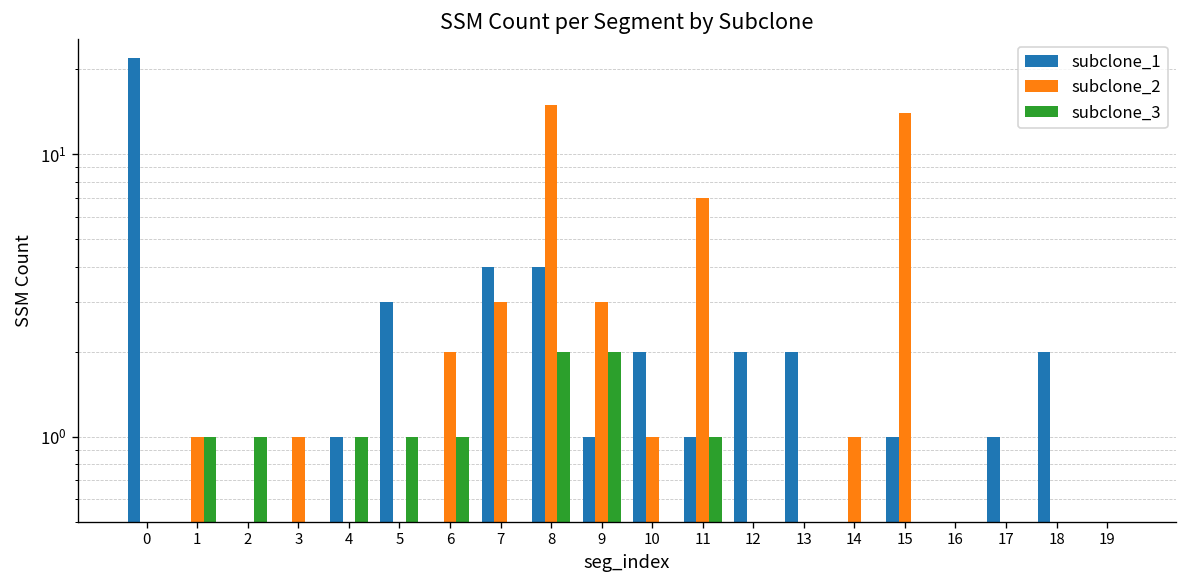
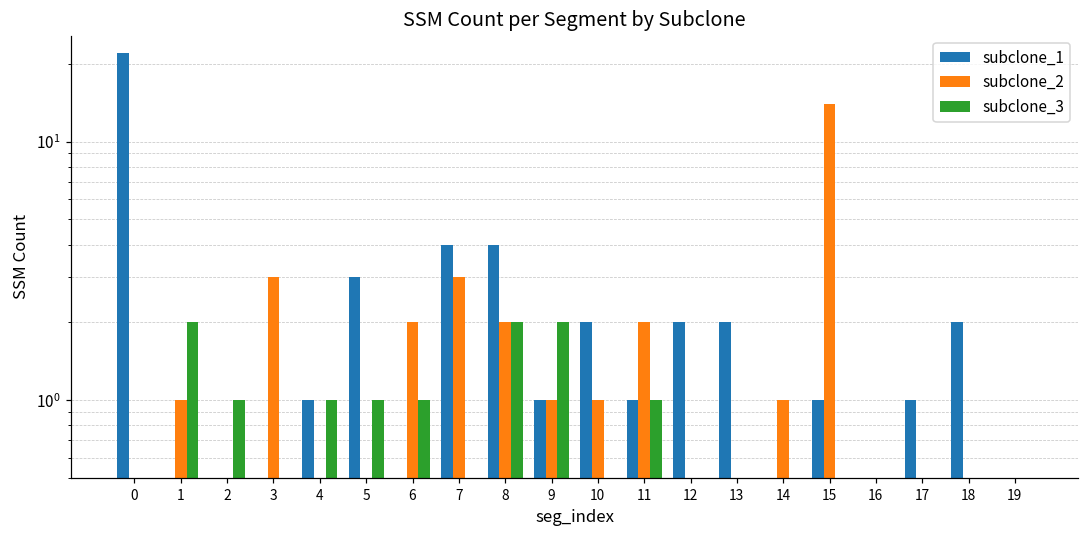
  {
    "subclone_1": {
      "0": 22,
      "4": 1,
      "5": 3,
      "7": 4,
      "8": 4,
      "9": 1,
      "10": 2,
      "11": 1,
      "12": 2,
      "13": 2,
      "15": 1,
      "17": 1,
      "18": 2
    },
    "subclone_2": {
      "1": 1,
-     "3": 1,
+     "3": 3,
      "6": 2,
      "7": 3,
-     "8": 15,
-     "9": 3,
+     "8": 2,
+     "9": 1,
      "10": 1,
-     "11": 7,
+     "11": 2,
      "14": 1,
      "15": 14
    },
    "subclone_3": {
-     "1": 1,
+     "1": 2,
      "2": 1,
      "4": 1,
      "5": 1,
      "6": 1,
      "8": 2,
      "9": 2,
      "11": 1
    }
  }
